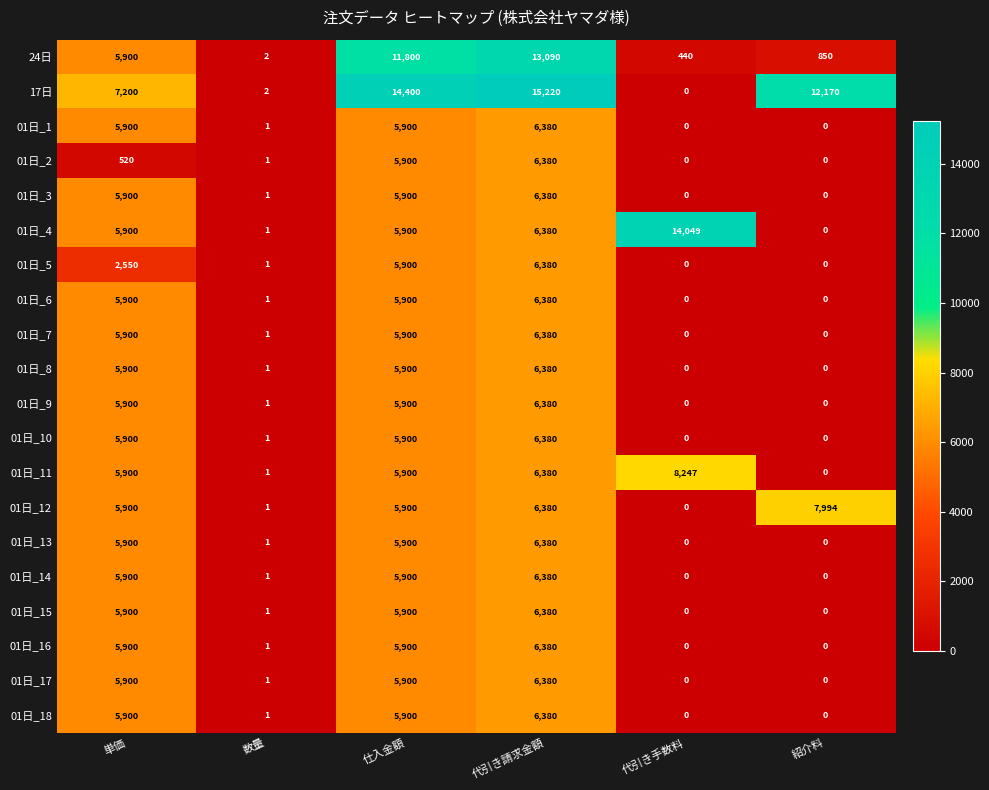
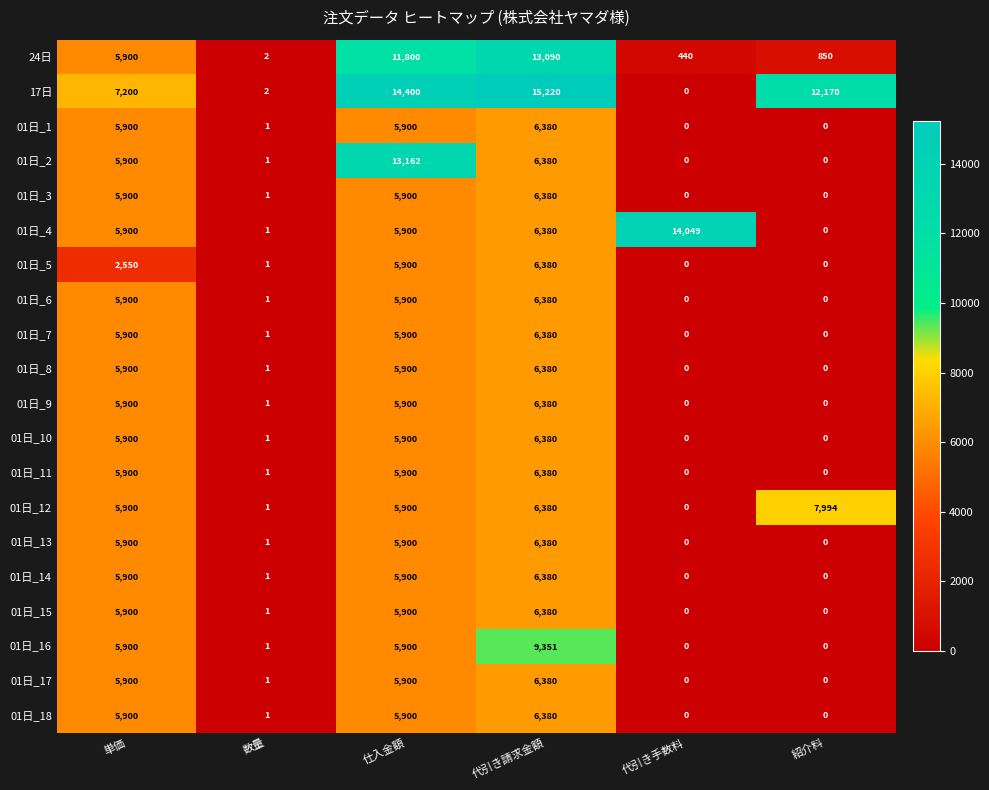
  {
    "24日": {
      "単価": "5,900",
      "数量": "2",
      "仕入金額": "11,800",
      "代引き請求金額": "13,090",
      "代引き手数料": "440",
      "紹介料": "850"
    },
    "17日": {
      "単価": "7,200",
      "数量": "2",
      "仕入金額": "14,400",
      "代引き請求金額": "15,220",
      "代引き手数料": "0",
      "紹介料": "12,170"
    },
    "01日_1": {
      "単価": "5,900",
      "数量": "1",
      "仕入金額": "5,900",
      "代引き請求金額": "6,380",
      "代引き手数料": "0",
      "紹介料": "0"
    },
    "01日_2": {
-     "単価": "520",
+     "単価": "5,900",
      "数量": "1",
-     "仕入金額": "5,900",
+     "仕入金額": "13,162",
      "代引き請求金額": "6,380",
      "代引き手数料": "0",
      "紹介料": "0"
    },
    "01日_3": {
      "単価": "5,900",
      "数量": "1",
      "仕入金額": "5,900",
      "代引き請求金額": "6,380",
      "代引き手数料": "0",
      "紹介料": "0"
    },
    "01日_4": {
      "単価": "5,900",
      "数量": "1",
      "仕入金額": "5,900",
      "代引き請求金額": "6,380",
      "代引き手数料": "14,049",
      "紹介料": "0"
    },
    "01日_5": {
      "単価": "2,550",
      "数量": "1",
      "仕入金額": "5,900",
      "代引き請求金額": "6,380",
      "代引き手数料": "0",
      "紹介料": "0"
    },
    "01日_6": {
      "単価": "5,900",
      "数量": "1",
      "仕入金額": "5,900",
      "代引き請求金額": "6,380",
      "代引き手数料": "0",
      "紹介料": "0"
    },
    "01日_7": {
      "単価": "5,900",
      "数量": "1",
      "仕入金額": "5,900",
      "代引き請求金額": "6,380",
      "代引き手数料": "0",
      "紹介料": "0"
    },
    "01日_8": {
      "単価": "5,900",
      "数量": "1",
      "仕入金額": "5,900",
      "代引き請求金額": "6,380",
      "代引き手数料": "0",
      "紹介料": "0"
    },
    "01日_9": {
      "単価": "5,900",
      "数量": "1",
      "仕入金額": "5,900",
      "代引き請求金額": "6,380",
      "代引き手数料": "0",
      "紹介料": "0"
    },
    "01日_10": {
      "単価": "5,900",
      "数量": "1",
      "仕入金額": "5,900",
      "代引き請求金額": "6,380",
      "代引き手数料": "0",
      "紹介料": "0"
    },
    "01日_11": {
      "単価": "5,900",
      "数量": "1",
      "仕入金額": "5,900",
      "代引き請求金額": "6,380",
-     "代引き手数料": "8,247",
+     "代引き手数料": "0",
      "紹介料": "0"
    },
    "01日_12": {
      "単価": "5,900",
      "数量": "1",
      "仕入金額": "5,900",
      "代引き請求金額": "6,380",
      "代引き手数料": "0",
      "紹介料": "7,994"
    },
    "01日_13": {
      "単価": "5,900",
      "数量": "1",
      "仕入金額": "5,900",
      "代引き請求金額": "6,380",
      "代引き手数料": "0",
      "紹介料": "0"
    },
    "01日_14": {
      "単価": "5,900",
      "数量": "1",
      "仕入金額": "5,900",
      "代引き請求金額": "6,380",
      "代引き手数料": "0",
      "紹介料": "0"
    },
    "01日_15": {
      "単価": "5,900",
      "数量": "1",
      "仕入金額": "5,900",
      "代引き請求金額": "6,380",
      "代引き手数料": "0",
      "紹介料": "0"
    },
    "01日_16": {
      "単価": "5,900",
      "数量": "1",
      "仕入金額": "5,900",
-     "代引き請求金額": "6,380",
+     "代引き請求金額": "9,351",
      "代引き手数料": "0",
      "紹介料": "0"
    },
    "01日_17": {
      "単価": "5,900",
      "数量": "1",
      "仕入金額": "5,900",
      "代引き請求金額": "6,380",
      "代引き手数料": "0",
      "紹介料": "0"
    },
    "01日_18": {
      "単価": "5,900",
      "数量": "1",
      "仕入金額": "5,900",
      "代引き請求金額": "6,380",
      "代引き手数料": "0",
      "紹介料": "0"
    }
  }
